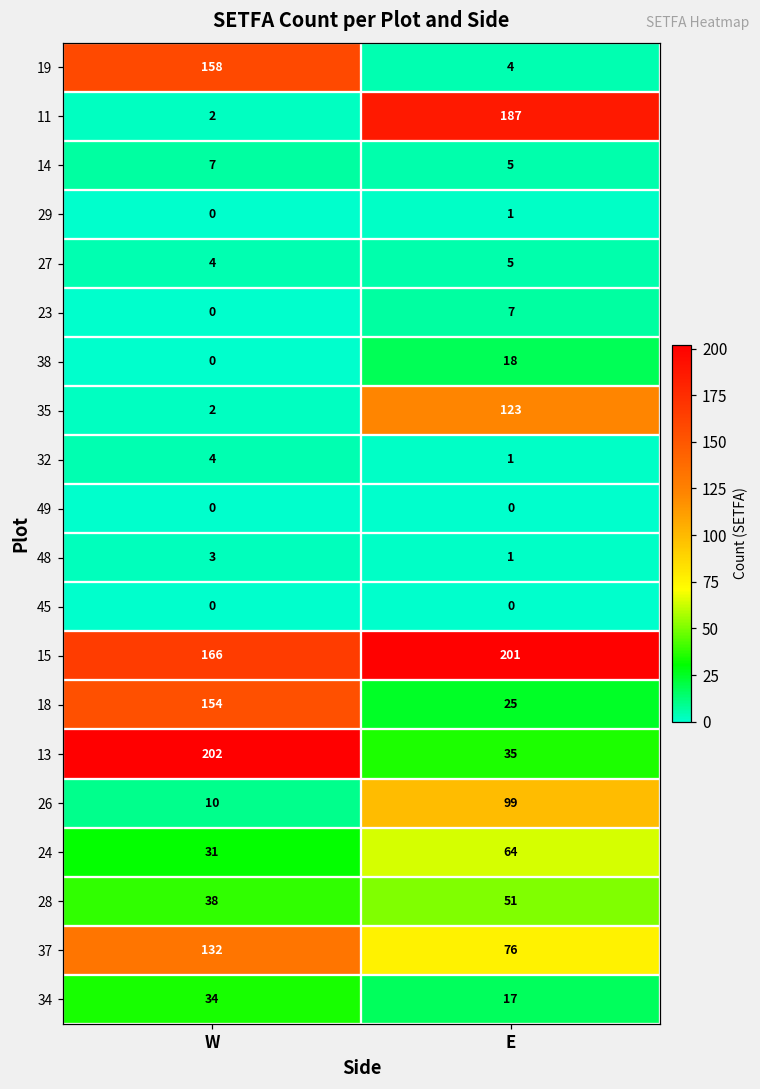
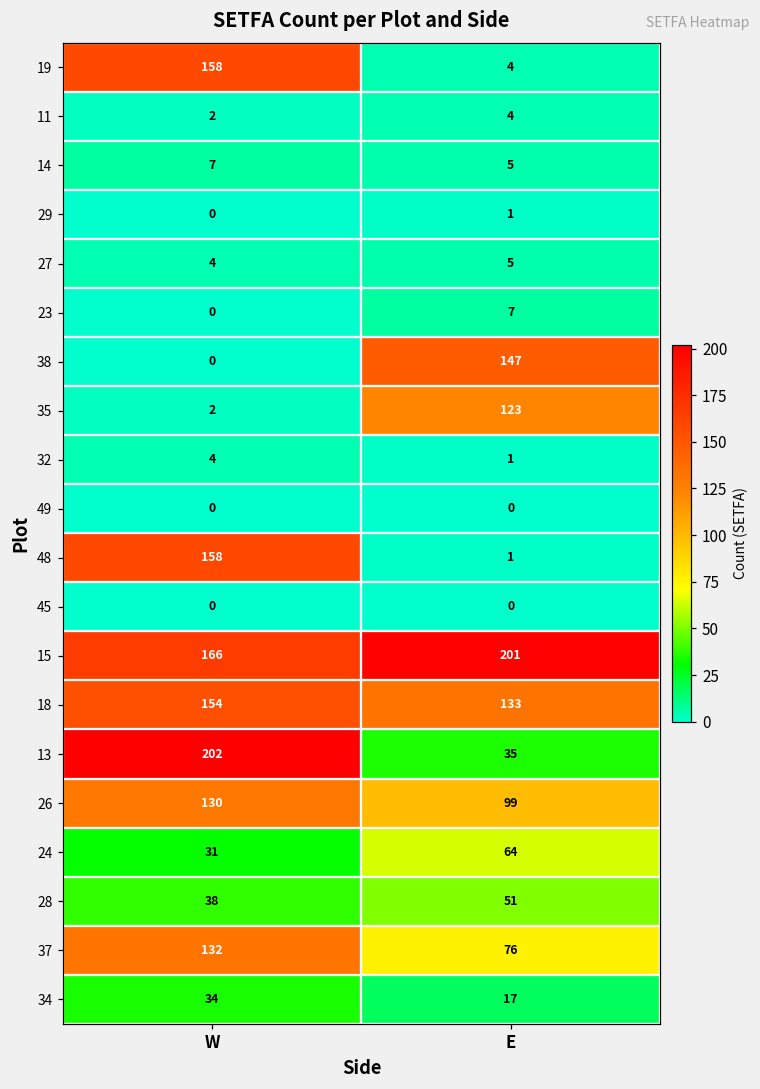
  {
    "19": {
      "W": 158,
      "E": 4
    },
    "11": {
      "W": 2,
-     "E": 187
+     "E": 4
    },
    "14": {
      "W": 7,
      "E": 5
    },
    "29": {
      "W": 0,
      "E": 1
    },
    "27": {
      "W": 4,
      "E": 5
    },
    "23": {
      "W": 0,
      "E": 7
    },
    "38": {
      "W": 0,
-     "E": 18
+     "E": 147
    },
    "35": {
      "W": 2,
      "E": 123
    },
    "32": {
      "W": 4,
      "E": 1
    },
    "49": {
      "W": 0,
      "E": 0
    },
    "48": {
-     "W": 3,
+     "W": 158,
      "E": 1
    },
    "45": {
      "W": 0,
      "E": 0
    },
    "15": {
      "W": 166,
      "E": 201
    },
    "18": {
      "W": 154,
-     "E": 25
+     "E": 133
    },
    "13": {
      "W": 202,
      "E": 35
    },
    "26": {
-     "W": 10,
+     "W": 130,
      "E": 99
    },
    "24": {
      "W": 31,
      "E": 64
    },
    "28": {
      "W": 38,
      "E": 51
    },
    "37": {
      "W": 132,
      "E": 76
    },
    "34": {
      "W": 34,
      "E": 17
    }
  }
